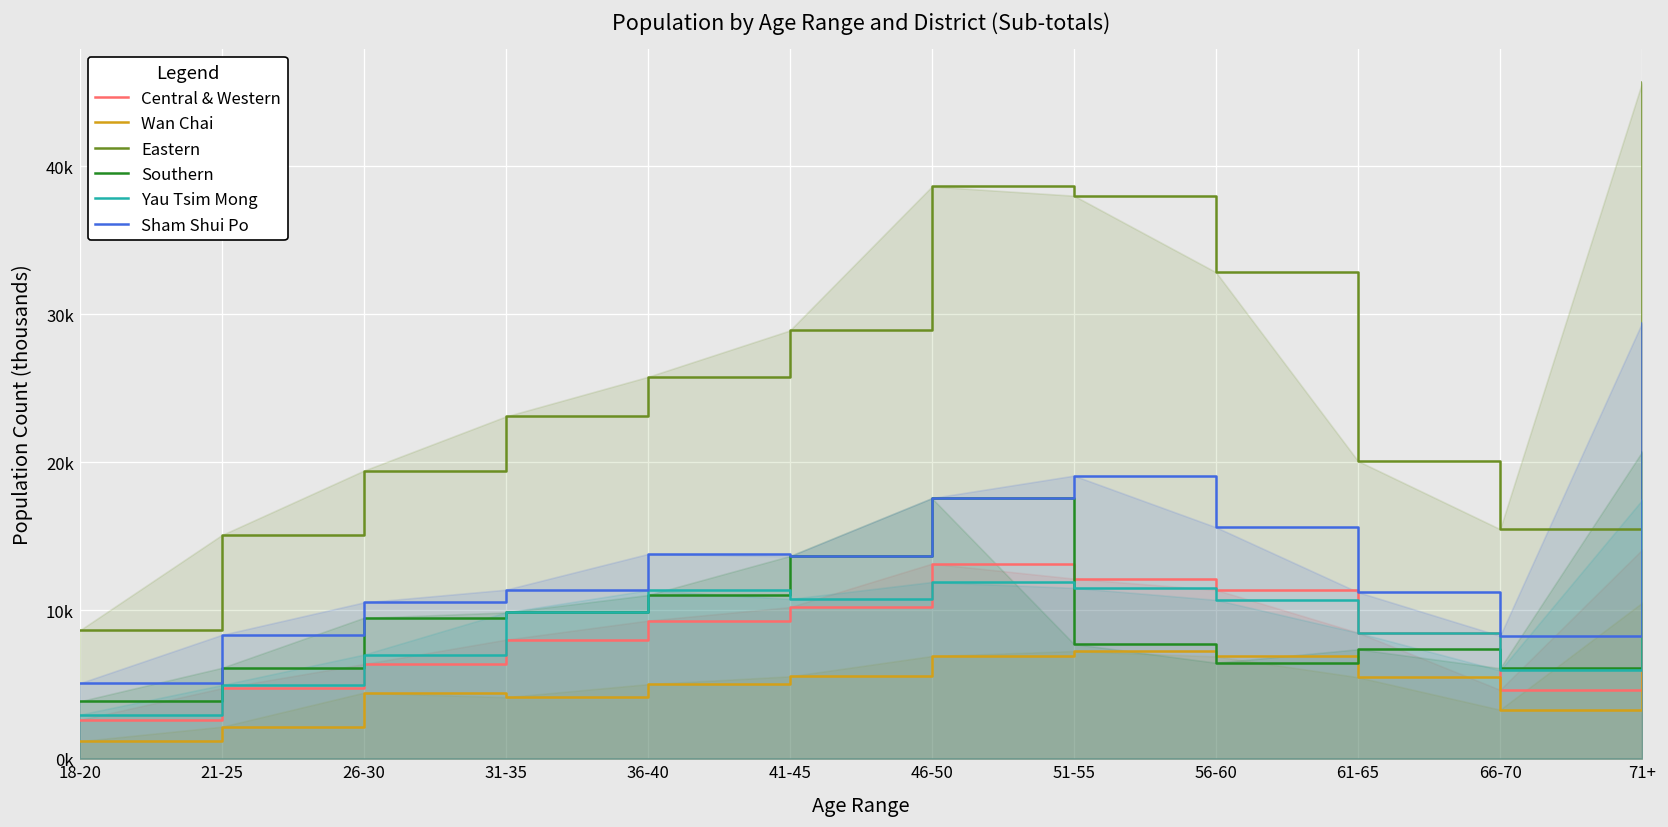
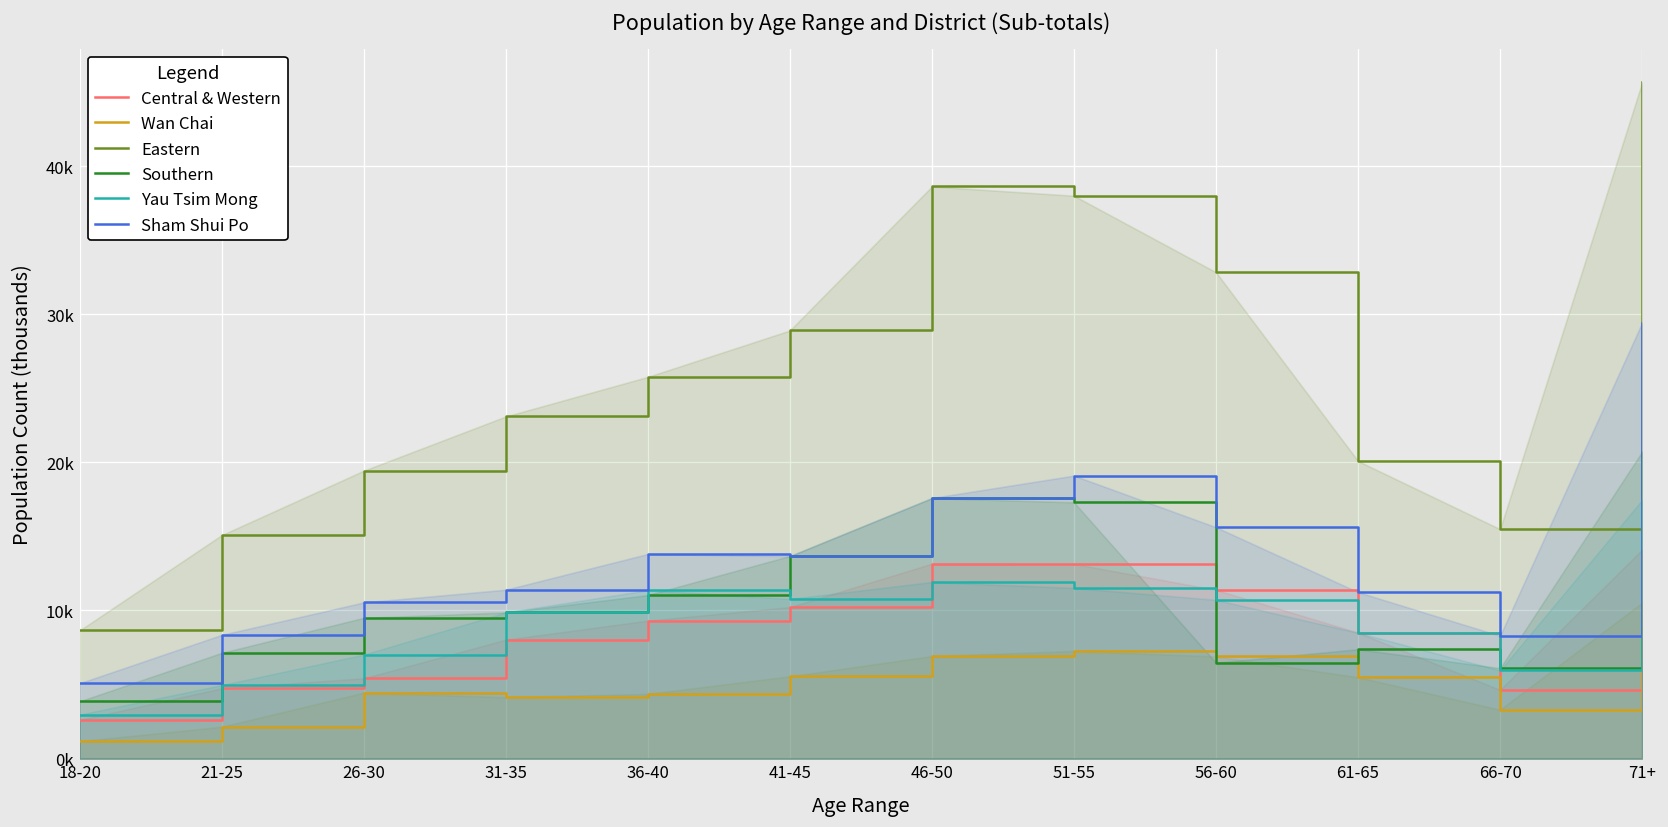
  {
    "Central & Western": {
      "18-20": 2600,
      "21-25": 4800,
-     "26-30": 6400,
+     "26-30": 5400,
      "31-35": 8000,
      "36-40": 9300,
      "41-45": 10200,
      "46-50": 13200,
-     "51-55": 12200,
+     "51-55": 13100,
      "56-60": 11400,
      "66-70": 4600,
      "71+": 14100
    },
    "Wan Chai": {
      "18-20": 1200,
      "21-25": 2200,
      "26-30": 4500,
      "31-35": 4100,
-     "36-40": 5000,
+     "36-40": 4400,
      "41-45": 5600,
      "46-50": 6900,
      "51-55": 7300,
      "56-60": 6900,
      "61-65": 5500,
      "66-70": 3300,
      "71+": 10500
    },
    "Eastern": {
      "18-20": 8700,
      "21-25": 15100,
      "26-30": 19400,
      "31-35": 23100,
      "36-40": 25800,
      "41-45": 28900,
      "46-50": 38600,
      "51-55": 38000,
      "56-60": 32800,
      "61-65": 20100,
      "66-70": 15500,
      "71+": 45600
    },
    "Southern": {
      "18-20": 3900,
-     "21-25": 6100,
+     "21-25": 7100,
      "26-30": 9500,
      "36-40": 11000,
-     "51-55": 7700,
+     "51-55": 17300,
      "56-60": 6500,
      "61-65": 7400,
      "71+": 20700
    },
    "Yau Tsim Mong": {
      "18-20": 3000,
      "21-25": 5000,
      "26-30": 7000,
      "36-40": 11400,
      "41-45": 10800,
      "46-50": 11900,
      "51-55": 11500,
      "56-60": 10700,
      "71+": 17500
    },
    "Sham Shui Po": {
      "18-20": 5100,
      "21-25": 8400,
      "26-30": 10500,
      "31-35": 11400,
      "36-40": 13800,
      "51-55": 19100,
      "56-60": 15600,
      "61-65": 11200,
      "66-70": 8300,
      "71+": 29400
    }
  }
